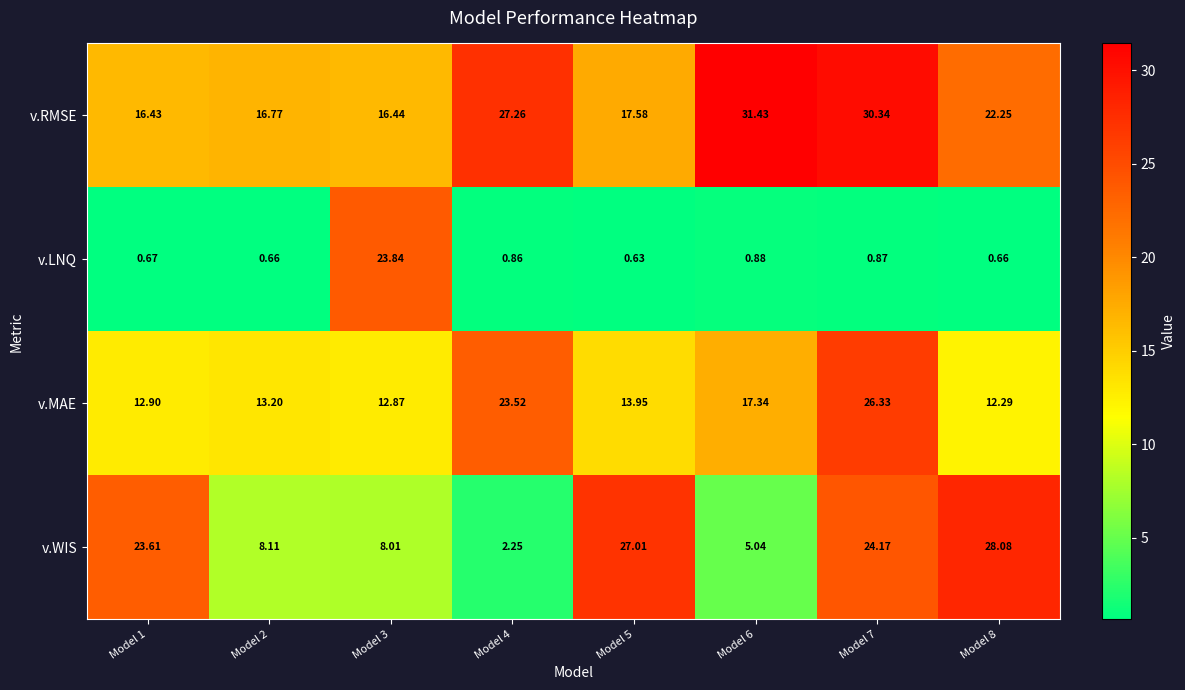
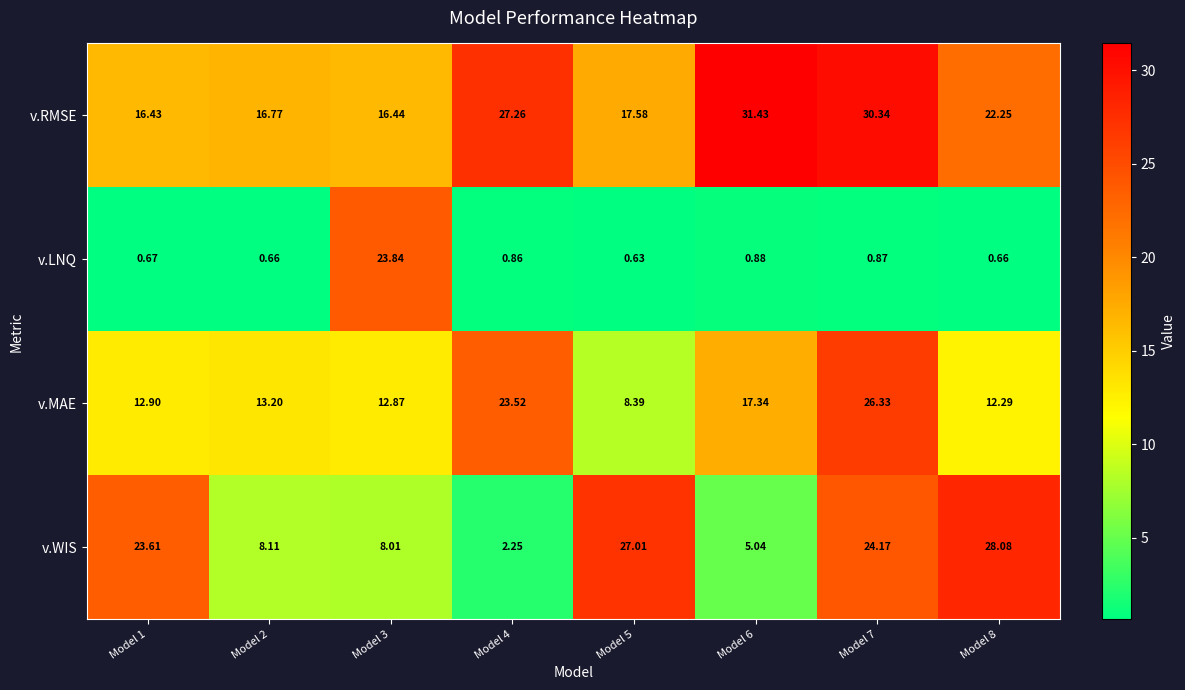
  {
    "v.RMSE": {
      "Model 1": 16.43,
      "Model 2": 16.77,
      "Model 3": 16.44,
      "Model 4": 27.26,
      "Model 5": 17.58,
      "Model 6": 31.43,
      "Model 7": 30.34,
      "Model 8": 22.25
    },
    "v.LNQ": {
      "Model 1": 0.67,
      "Model 2": 0.66,
      "Model 3": 23.84,
      "Model 4": 0.86,
      "Model 5": 0.63,
      "Model 6": 0.88,
      "Model 7": 0.87,
      "Model 8": 0.66
    },
    "v.MAE": {
      "Model 1": 12.90,
      "Model 2": 13.20,
      "Model 3": 12.87,
      "Model 4": 23.52,
-     "Model 5": 13.95,
+     "Model 5": 8.39,
      "Model 6": 17.34,
      "Model 7": 26.33,
      "Model 8": 12.29
    },
    "v.WIS": {
      "Model 1": 23.61,
      "Model 2": 8.11,
      "Model 3": 8.01,
      "Model 4": 2.25,
      "Model 5": 27.01,
      "Model 6": 5.04,
      "Model 7": 24.17,
      "Model 8": 28.08
    }
  }
